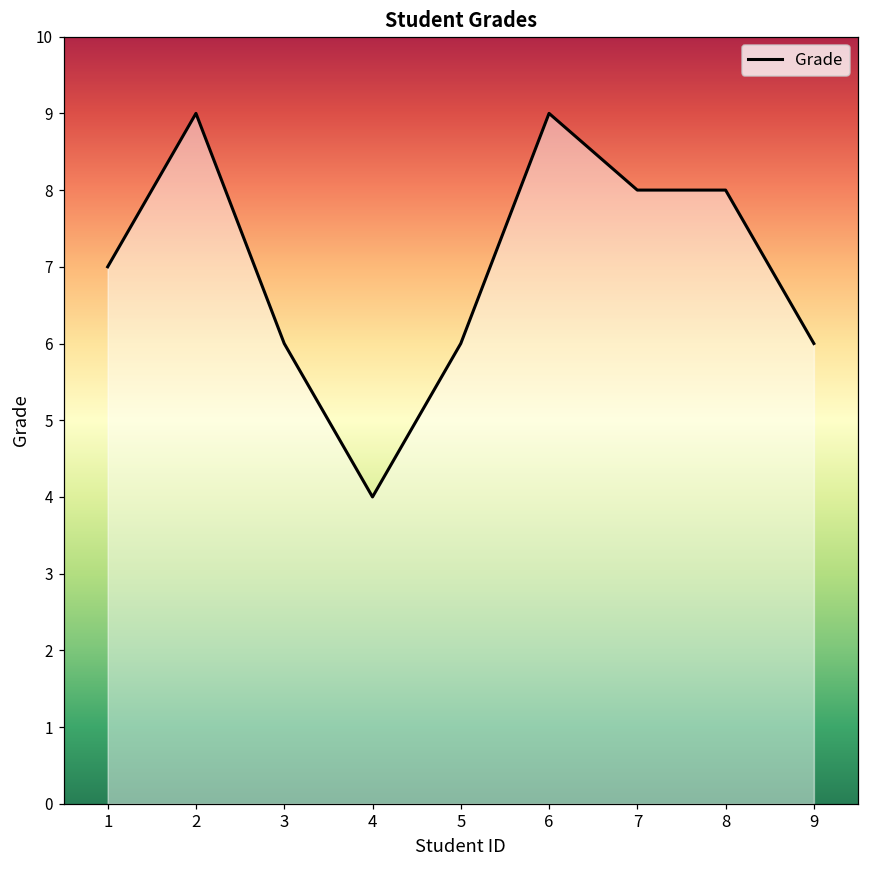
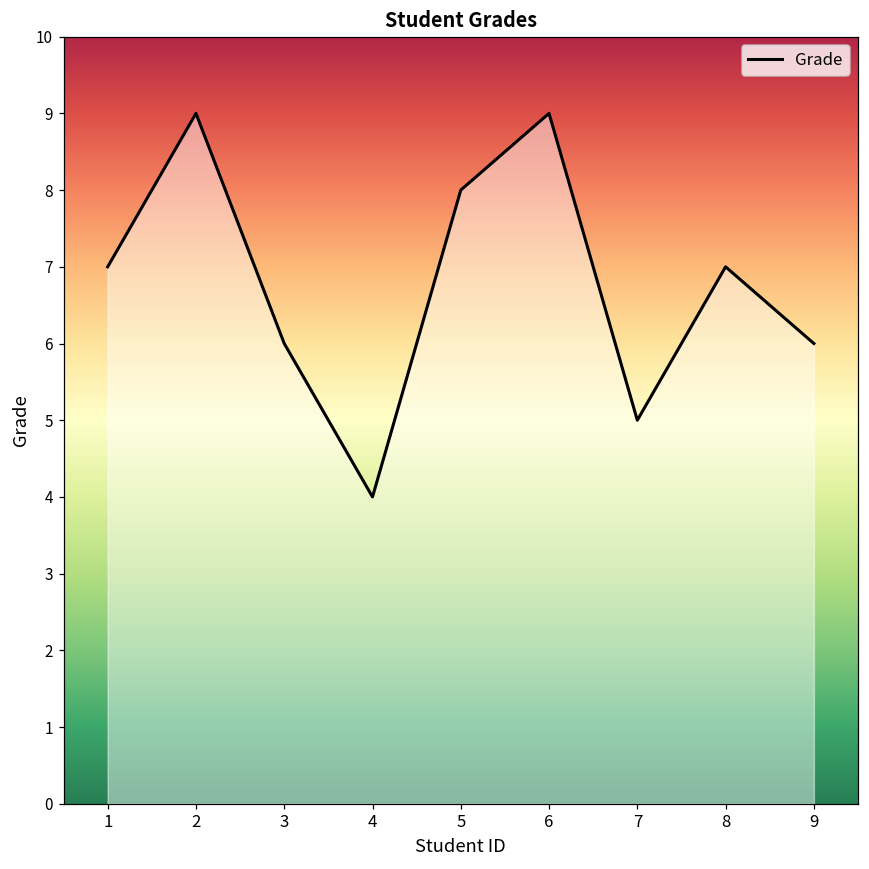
  {
    "1": 7,
    "2": 9,
    "3": 6,
    "4": 4,
-   "5": 6,
+   "5": 8,
    "6": 9,
-   "7": 8,
-   "8": 8,
+   "7": 5,
+   "8": 7,
    "9": 6
  }
